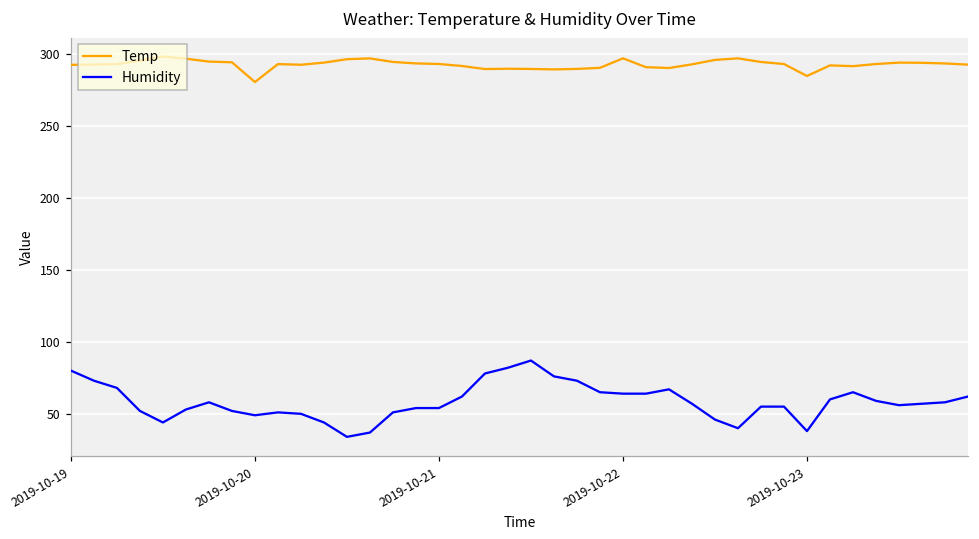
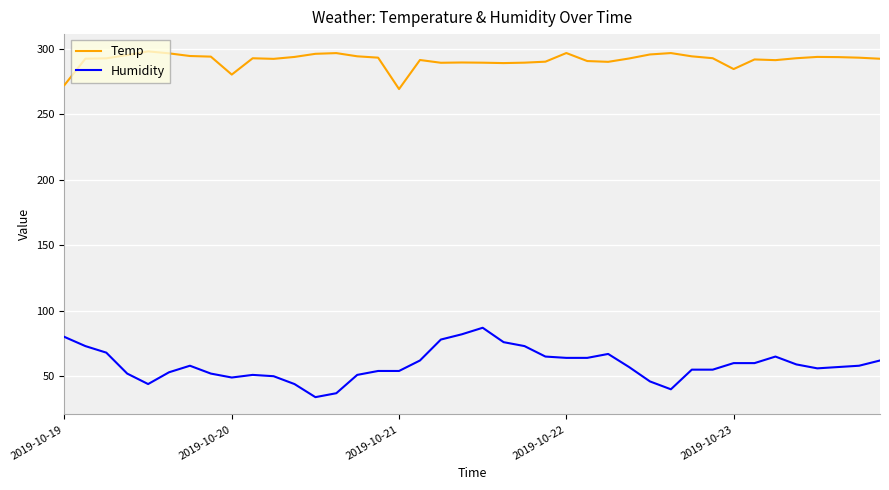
  {
    "Temp": {
-     "2019-10-19": 292,
+     "2019-10-19": 272,
      "2019-10-20": 280,
-     "2019-10-21": 293,
+     "2019-10-21": 269,
      "2019-10-22": 297,
      "2019-10-23": 285
    },
    "Humidity": {
      "2019-10-19": 80,
      "2019-10-20": 49,
      "2019-10-21": 54,
      "2019-10-22": 64,
-     "2019-10-23": 38
+     "2019-10-23": 60
    }
  }
